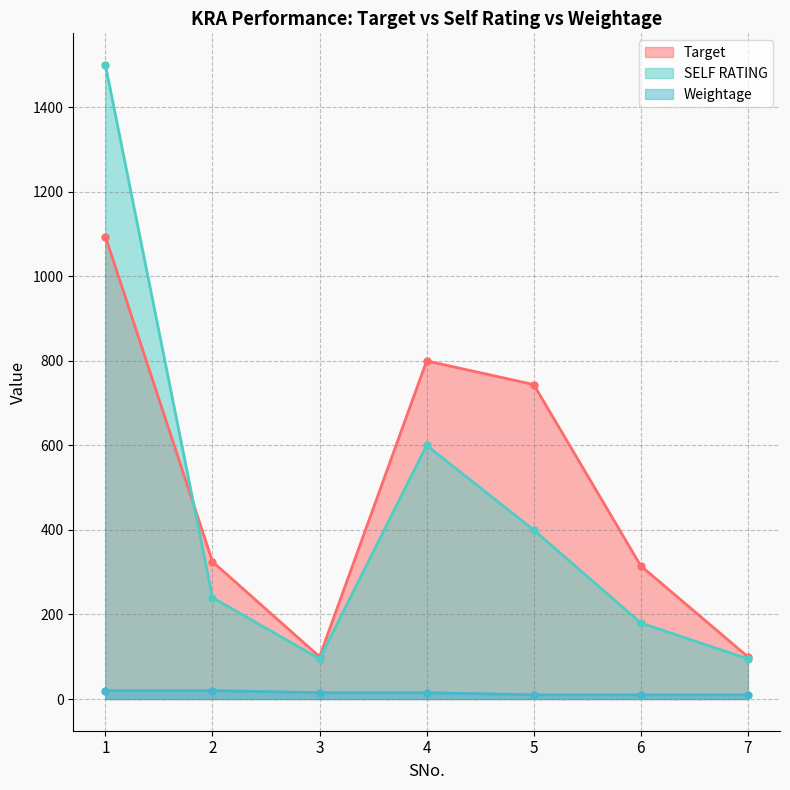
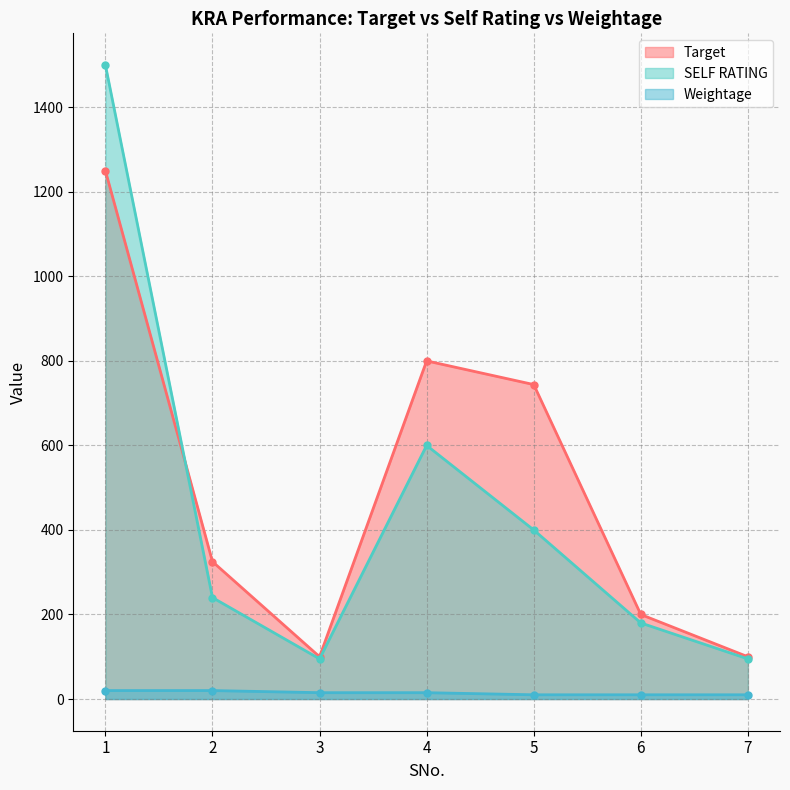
  {
    "Target": {
-     "1": 1090,
+     "1": 1250,
      "2": 330,
      "4": 800,
      "5": 740,
-     "6": 320
+     "6": 200
    }
  }
